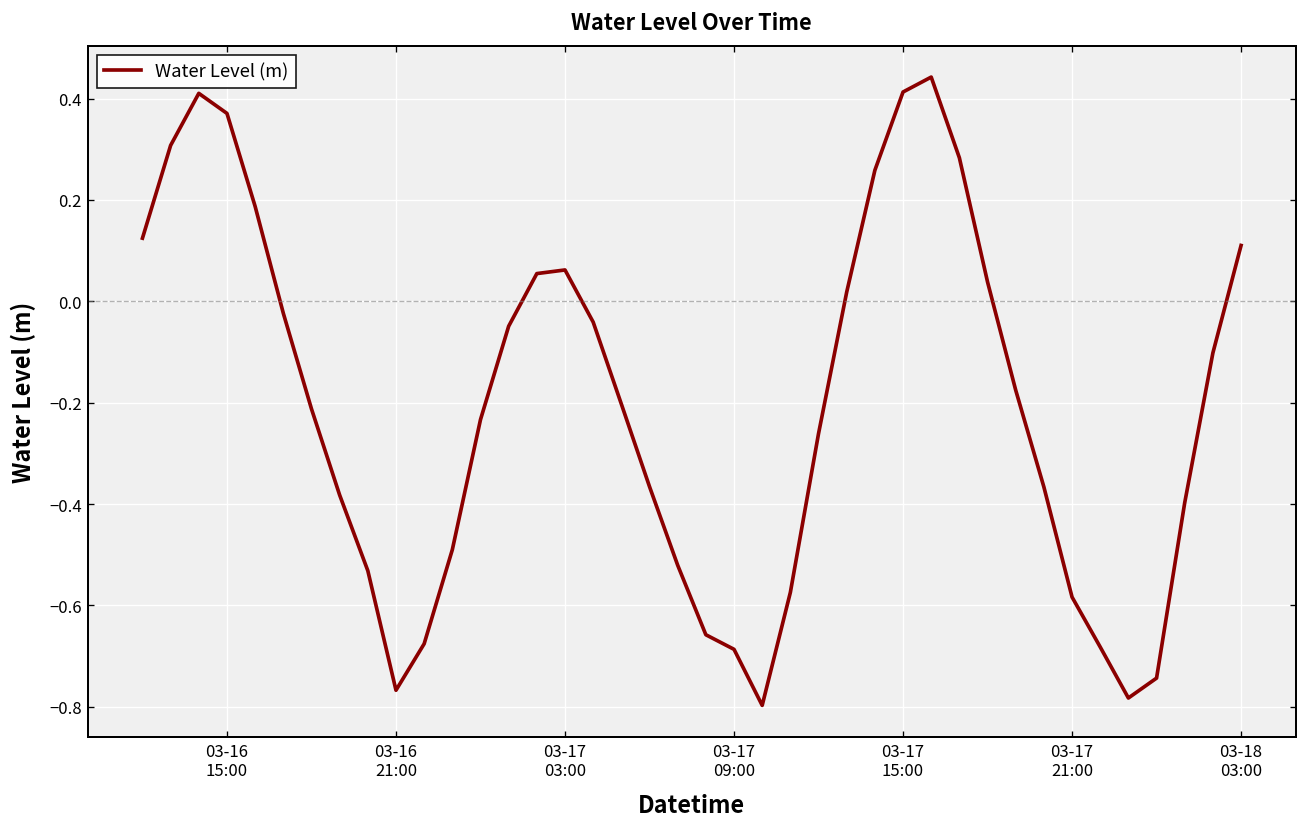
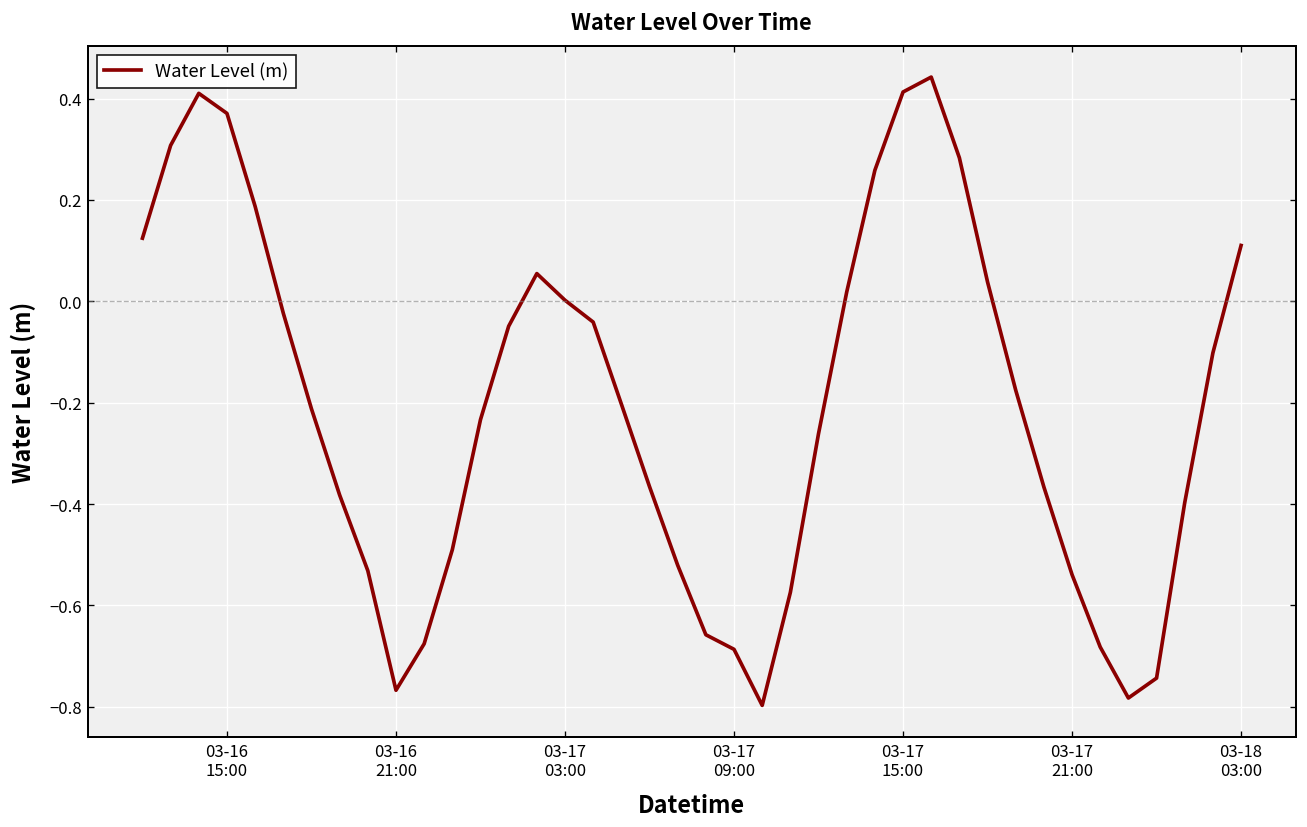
  {
    "03-16 15:00": 0.37,
    "03-16 21:00": -0.77,
-   "03-17 03:00": 0.06,
+   "03-17 03:00": 0.00,
    "03-17 09:00": -0.69,
    "03-17 15:00": 0.41,
-   "03-17 21:00": -0.58,
+   "03-17 21:00": -0.54,
    "03-18 03:00": 0.11
  }
